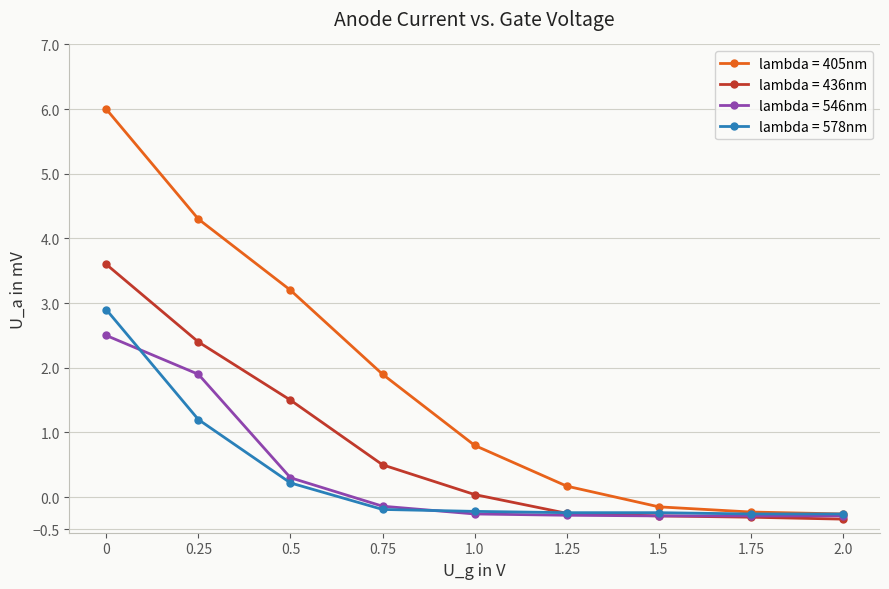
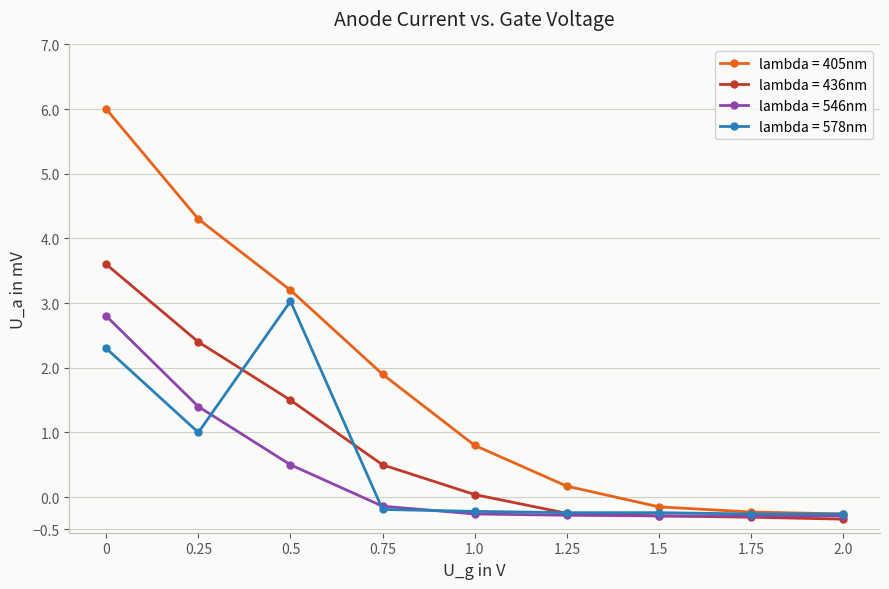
  {
    "lambda = 546nm": {
-     "0": 2.5,
-     "0.25": 1.9,
-     "0.5": 0.3,
+     "0": 2.8,
+     "0.25": 1.4,
+     "0.5": 0.5,
      "0.75": -0.1,
      "1.0": -0.3
    },
    "lambda = 578nm": {
-     "0": 2.9,
-     "0.25": 1.2,
-     "0.5": 0.2,
+     "0": 2.3,
+     "0.25": 1.0,
+     "0.5": 3.0,
      "0.75": -0.2,
      "1.0": -0.2,
      "1.5": -0.2
    }
  }
